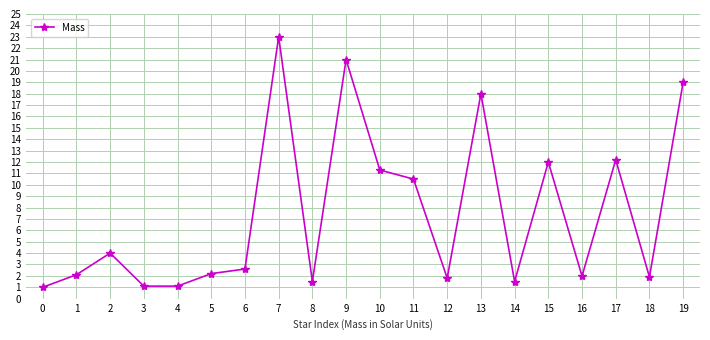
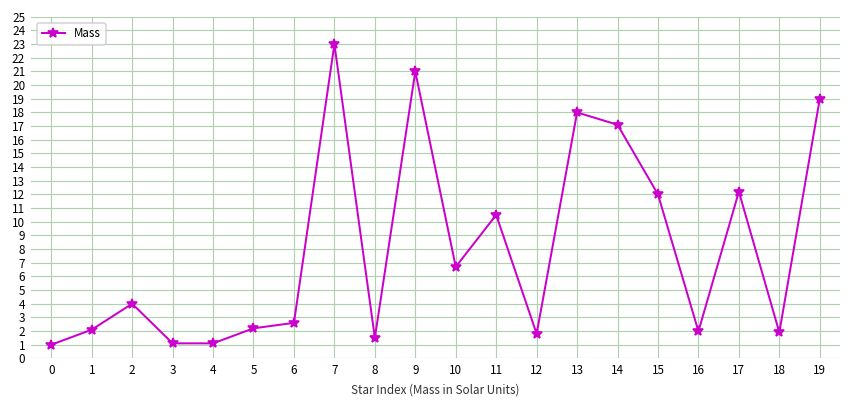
  {
    "0": 1.0,
    "1": 2.1,
    "2": 4.0,
    "3": 1.1,
    "4": 1.1,
    "5": 2.2,
    "6": 2.6,
    "7": 23.0,
    "8": 1.5,
    "9": 21.0,
-   "10": 11.3,
+   "10": 6.7,
    "11": 10.5,
    "12": 1.8,
    "13": 18.0,
-   "14": 1.5,
+   "14": 17.1,
    "15": 12.0,
    "16": 2.0,
    "17": 12.2,
    "18": 1.9,
    "19": 19.0
  }
